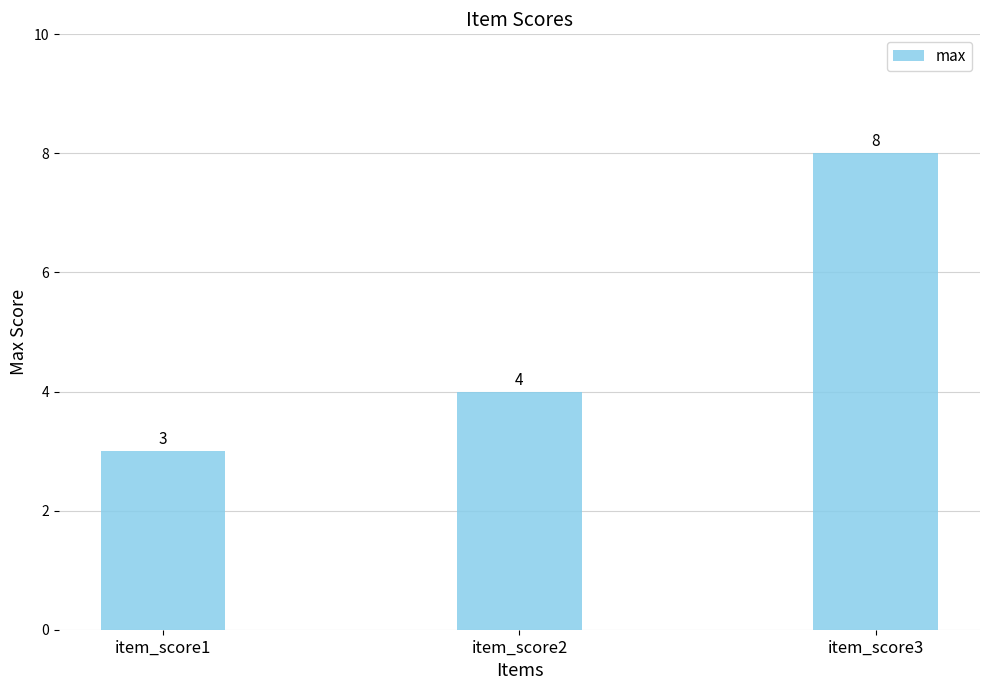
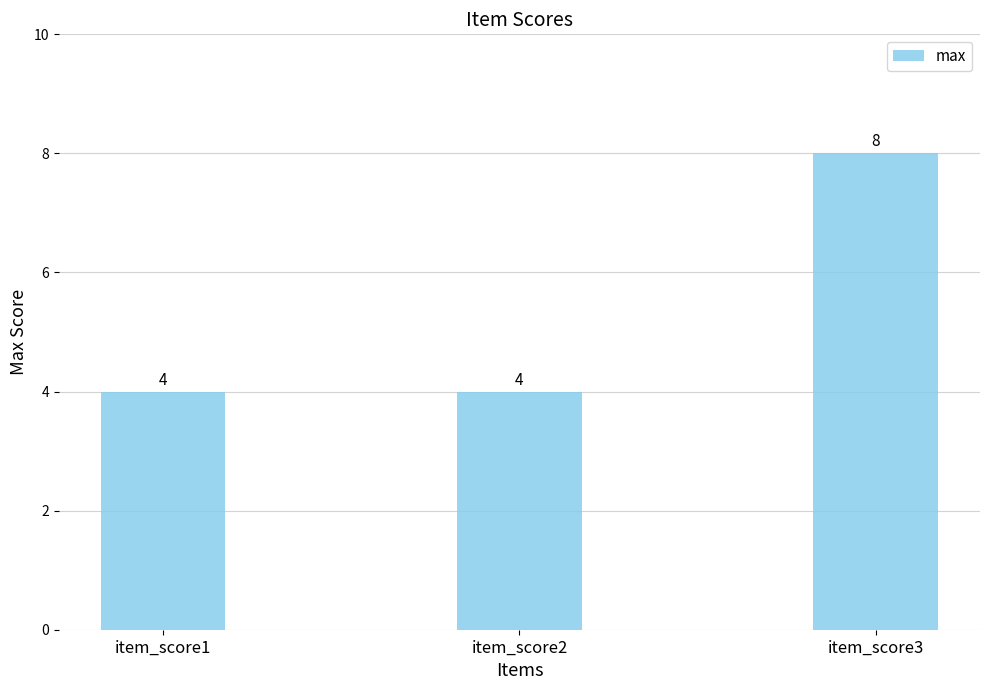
  {
-   "item_score1": 3,
+   "item_score1": 4,
    "item_score2": 4,
    "item_score3": 8
  }
